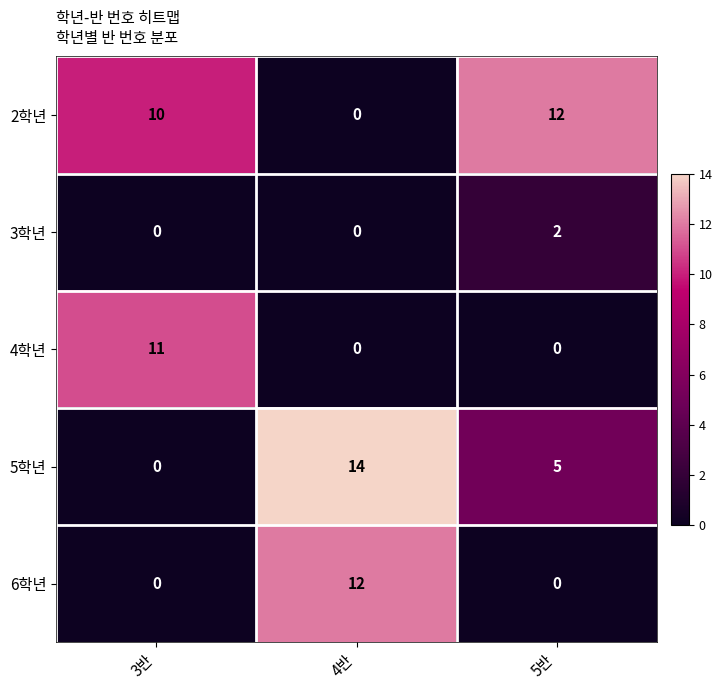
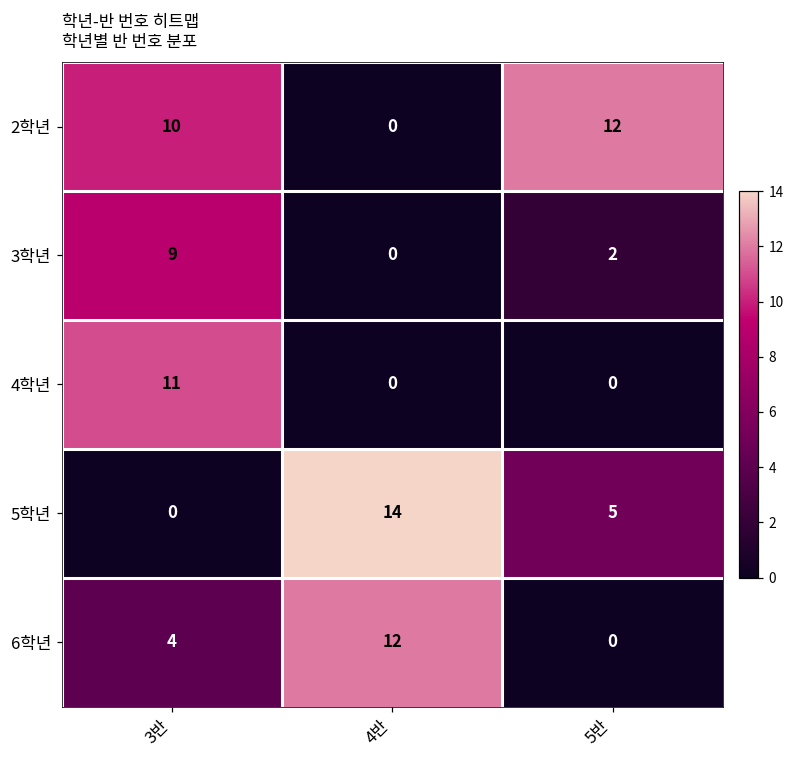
  {
    "2학년": {
      "3반": 10,
      "4반": 0,
      "5반": 12
    },
    "3학년": {
-     "3반": 0,
+     "3반": 9,
      "4반": 0,
      "5반": 2
    },
    "4학년": {
      "3반": 11,
      "4반": 0,
      "5반": 0
    },
    "5학년": {
      "3반": 0,
      "4반": 14,
      "5반": 5
    },
    "6학년": {
-     "3반": 0,
+     "3반": 4,
      "4반": 12,
      "5반": 0
    }
  }
